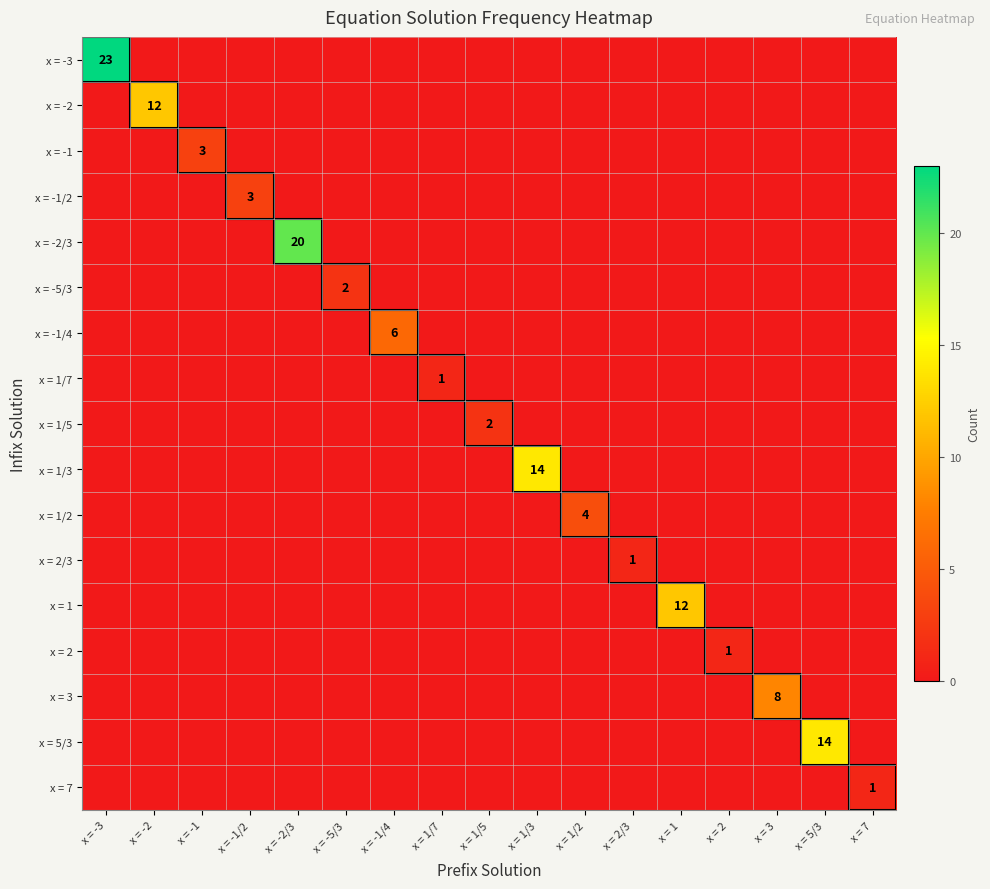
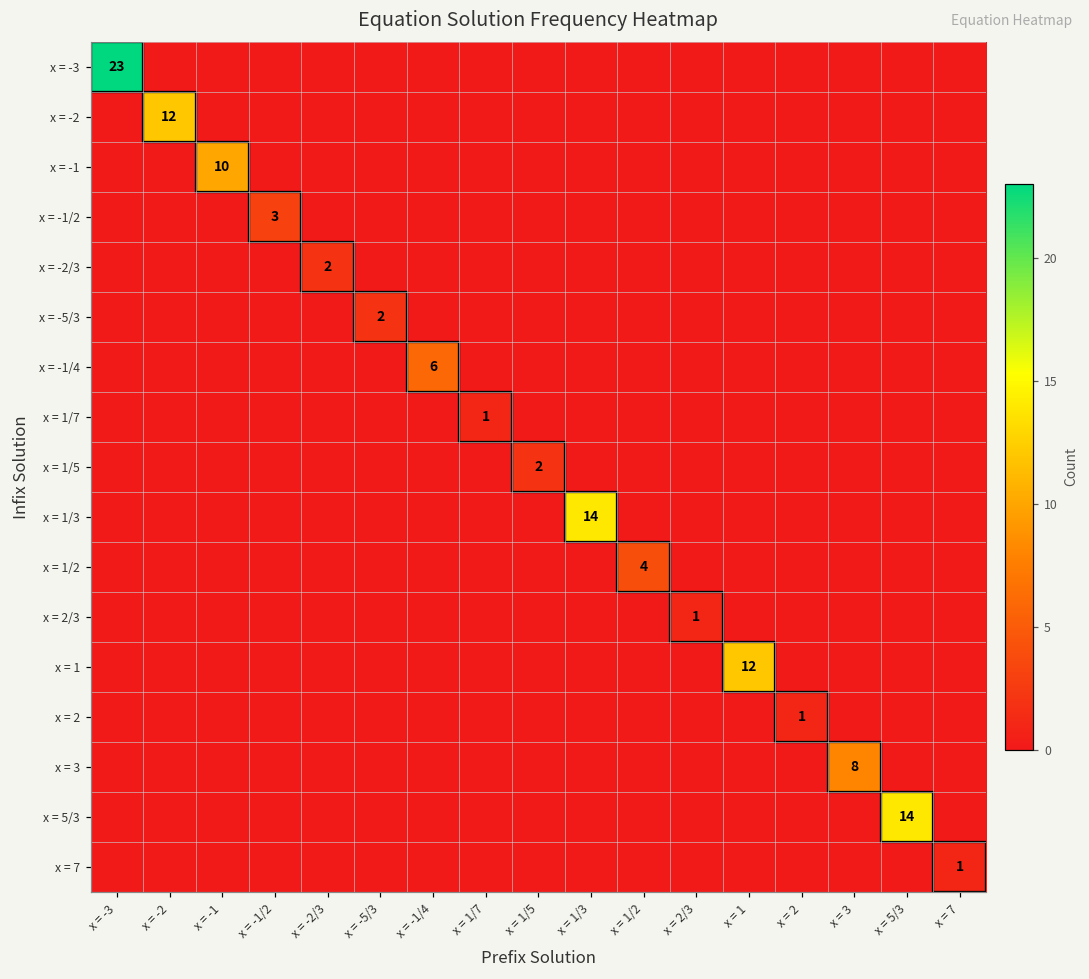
  {
    "x = -3": {
      "x = -3": 23
    },
    "x = -2": {
      "x = -2": 12
    },
    "x = -1": {
-     "x = -1": 3
+     "x = -1": 10
    },
    "x = -1/2": {
      "x = -1/2": 3
    },
    "x = -2/3": {
-     "x = -2/3": 20
+     "x = -2/3": 2
    },
    "x = -5/3": {
      "x = -5/3": 2
    },
    "x = -1/4": {
      "x = -1/4": 6
    },
    "x = 1/7": {
      "x = 1/7": 1
    },
    "x = 1/5": {
      "x = 1/5": 2
    },
    "x = 1/3": {
      "x = 1/3": 14
    },
    "x = 1/2": {
      "x = 1/2": 4
    },
    "x = 2/3": {
      "x = 2/3": 1
    },
    "x = 1": {
      "x = 1": 12
    },
    "x = 2": {
      "x = 2": 1
    },
    "x = 3": {
      "x = 3": 8
    },
    "x = 5/3": {
      "x = 5/3": 14
    },
    "x = 7": {
      "x = 7": 1
    }
  }
